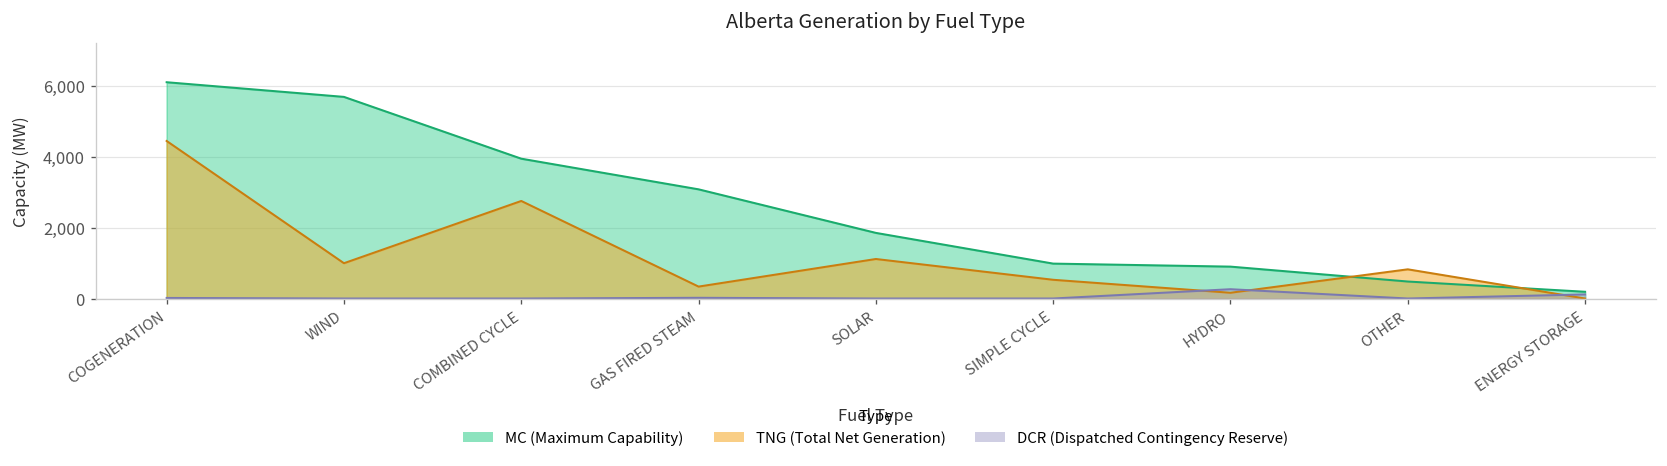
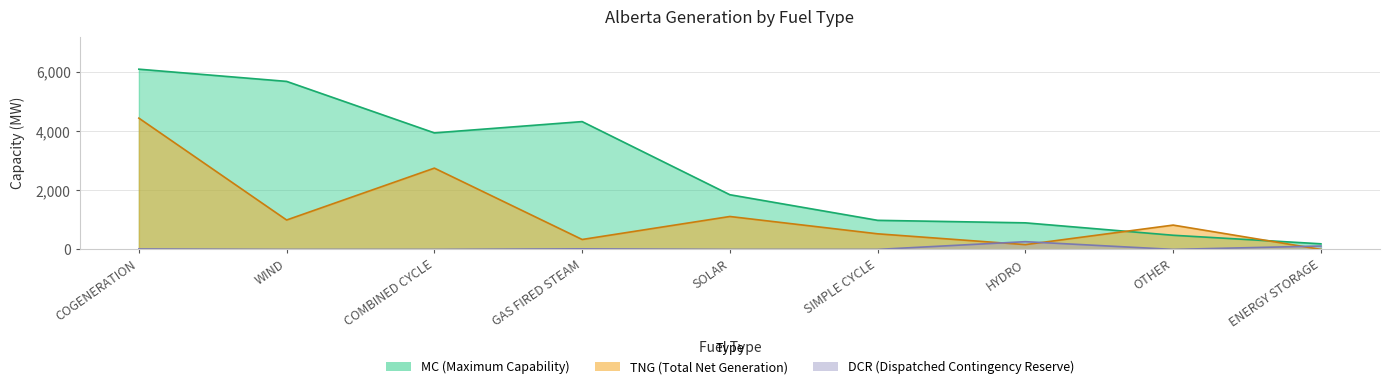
  {
    "MC (Maximum Capability)": {
      "COGENERATION": "6,100",
      "WIND": "5,700",
      "COMBINED CYCLE": "3,900",
-     "GAS FIRED STEAM": "3,100",
+     "GAS FIRED STEAM": "4,300",
      "SOLAR": "1,900",
      "SIMPLE CYCLE": "1,000",
      "HYDRO": "900",
      "OTHER": "500"
    },
    "TNG (Total Net Generation)": {
      "COGENERATION": "4,400",
      "WIND": "1,000",
      "COMBINED CYCLE": "2,800",
      "GAS FIRED STEAM": "300",
      "SOLAR": "1,100",
      "SIMPLE CYCLE": "500",
      "HYDRO": "200",
      "OTHER": "800",
      "ENERGY STORAGE": "0"
    },
    "DCR (Dispatched Contingency Reserve)": {
      "COGENERATION": "0",
      "WIND": "0",
      "COMBINED CYCLE": "0",
      "GAS FIRED STEAM": "0",
      "SOLAR": "0",
      "SIMPLE CYCLE": "0",
      "HYDRO": "300",
      "OTHER": "0"
    }
  }
